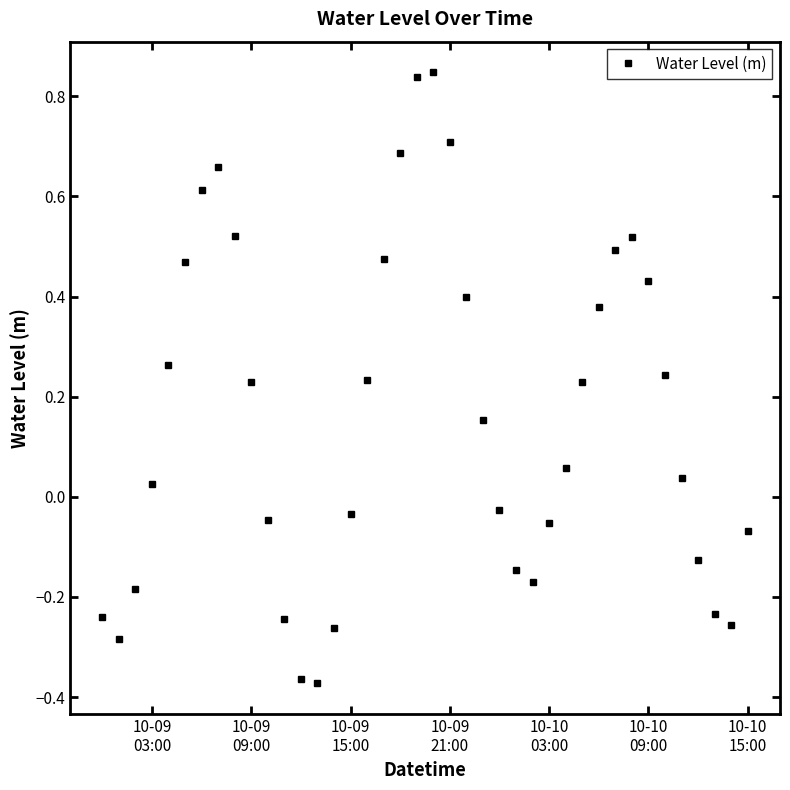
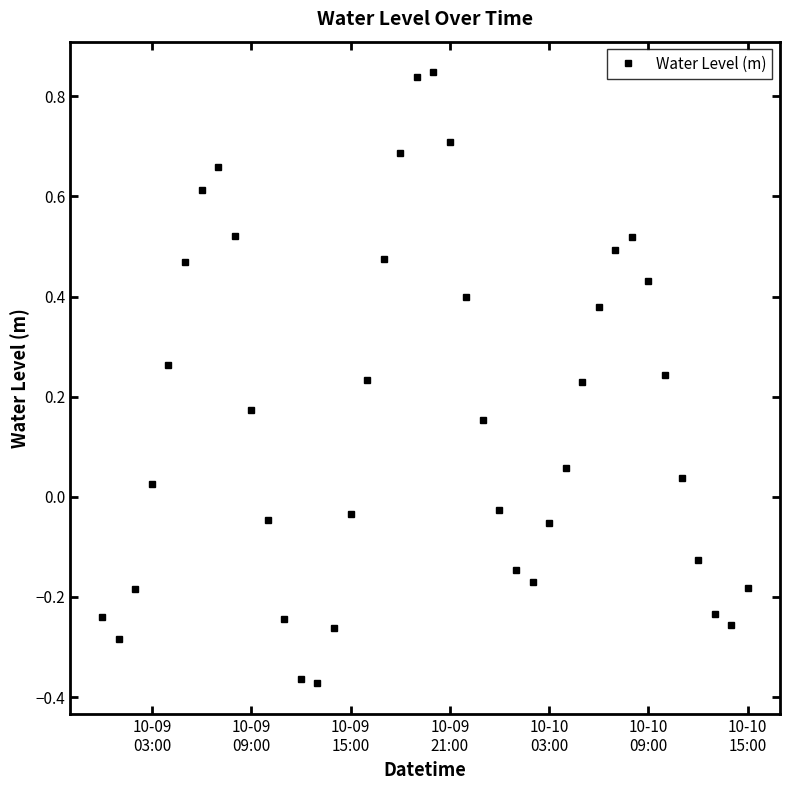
  {
    "10-09 03:00": 0.02,
-   "10-09 09:00": 0.23,
+   "10-09 09:00": 0.17,
    "10-09 15:00": -0.03,
    "10-09 21:00": 0.71,
    "10-10 03:00": -0.05,
    "10-10 09:00": 0.43,
-   "10-10 15:00": -0.07
+   "10-10 15:00": -0.18
  }
